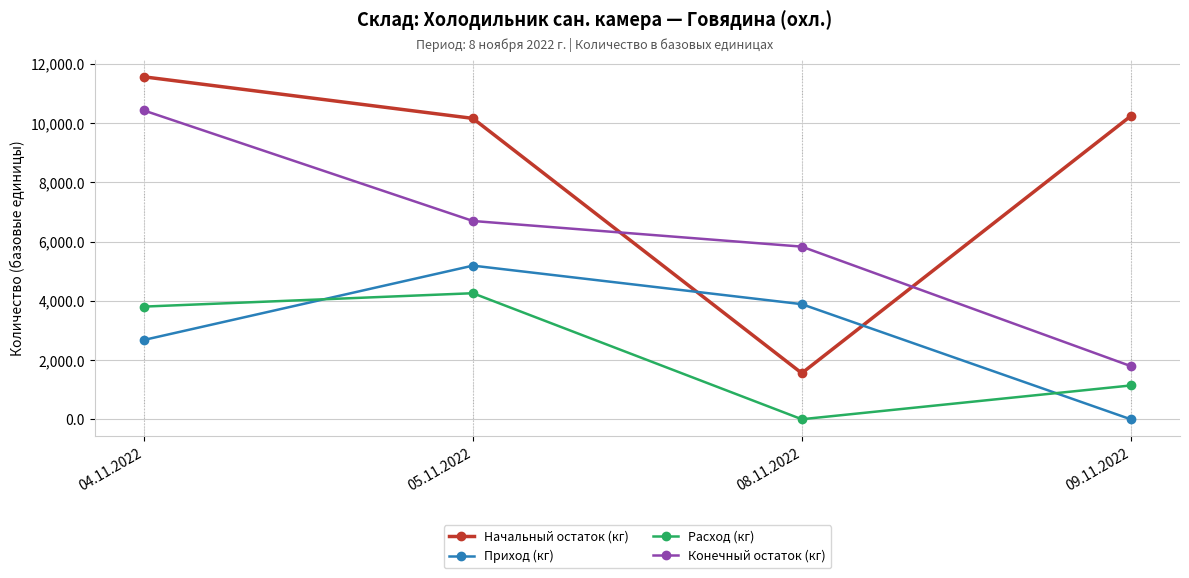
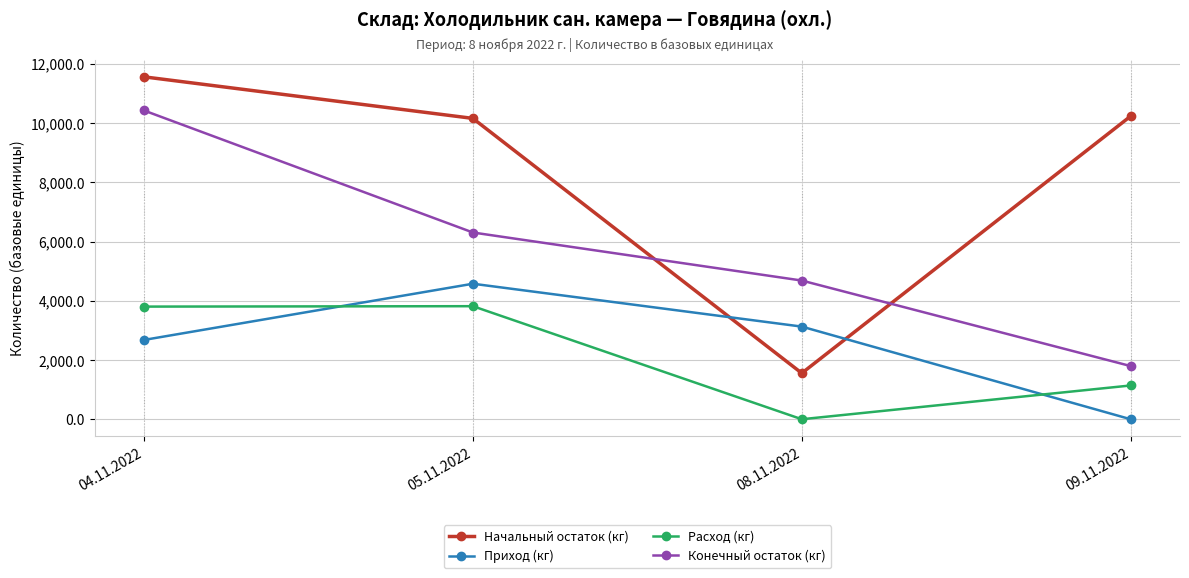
  {
    "Начальный остаток (кг)": {
      "04.11.2022": "11,600",
      "05.11.2022": "10,200",
      "08.11.2022": "1,600",
      "09.11.2022": "10,200"
    },
    "Приход (кг)": {
      "04.11.2022": "2,700",
-     "05.11.2022": "5,200",
-     "08.11.2022": "3,900",
+     "05.11.2022": "4,600",
+     "08.11.2022": "3,100",
      "09.11.2022": "0"
    },
    "Расход (кг)": {
      "04.11.2022": "3,800",
-     "05.11.2022": "4,300",
+     "05.11.2022": "3,800",
      "08.11.2022": "0",
      "09.11.2022": "1,100"
    },
    "Конечный остаток (кг)": {
      "04.11.2022": "10,400",
-     "05.11.2022": "6,700",
-     "08.11.2022": "5,800",
+     "05.11.2022": "6,300",
+     "08.11.2022": "4,700",
      "09.11.2022": "1,800"
    }
  }
